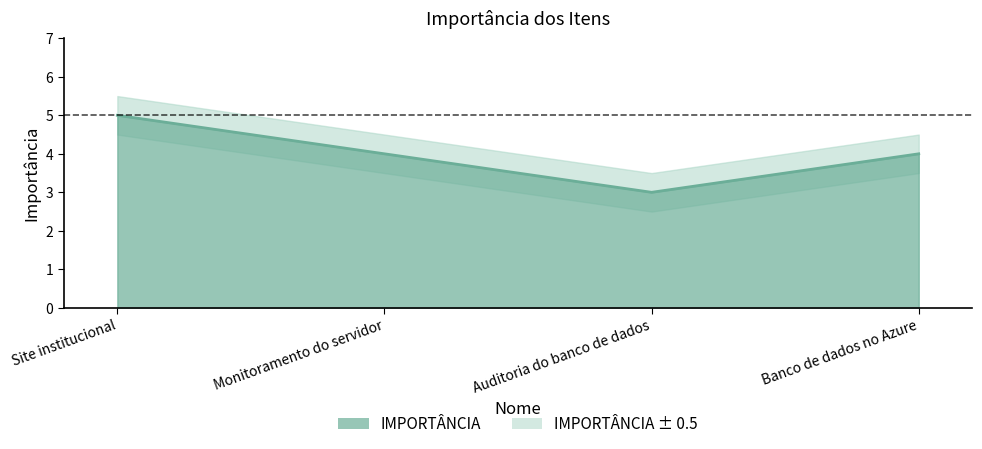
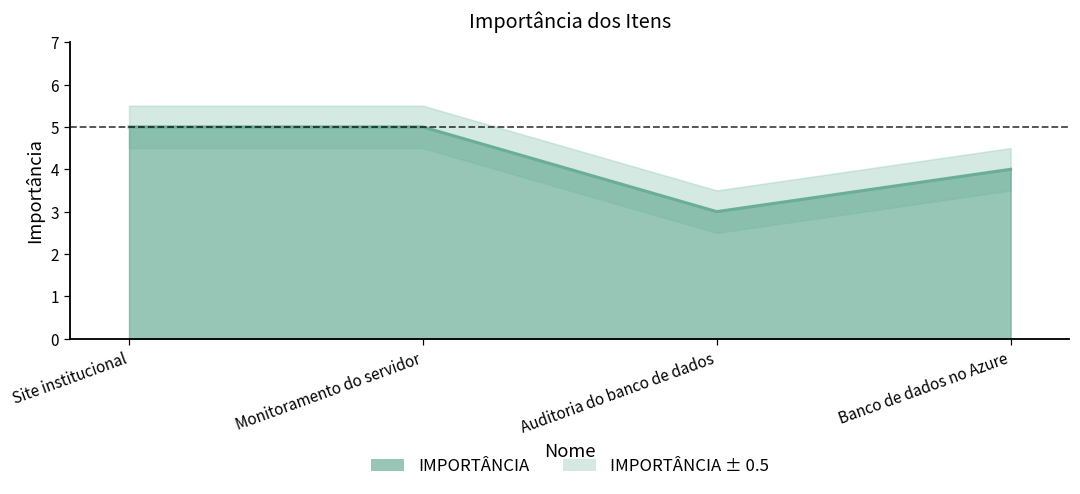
  {
    "IMPORTÂNCIA": {
      "Site institucional": 5,
-     "Monitoramento do servidor": 4,
+     "Monitoramento do servidor": 5,
      "Auditoria do banco de dados": 3,
      "Banco de dados no Azure": 4
    }
  }
